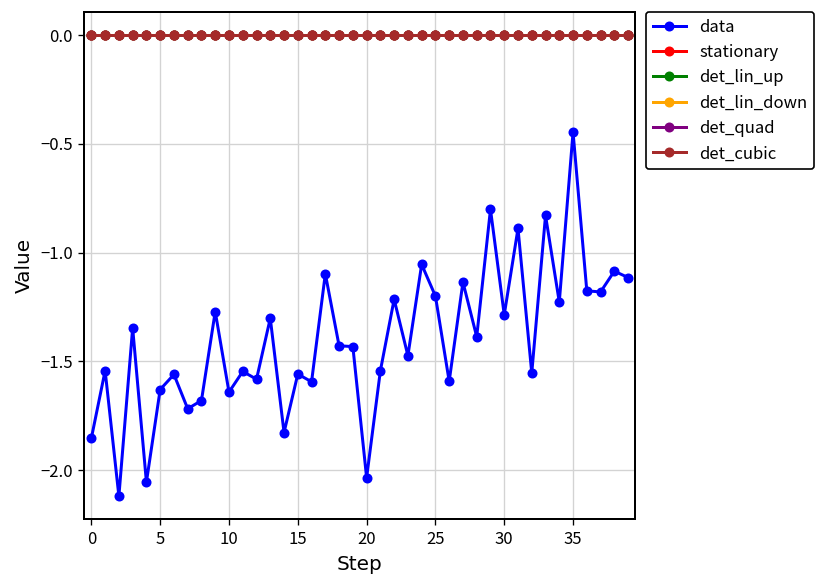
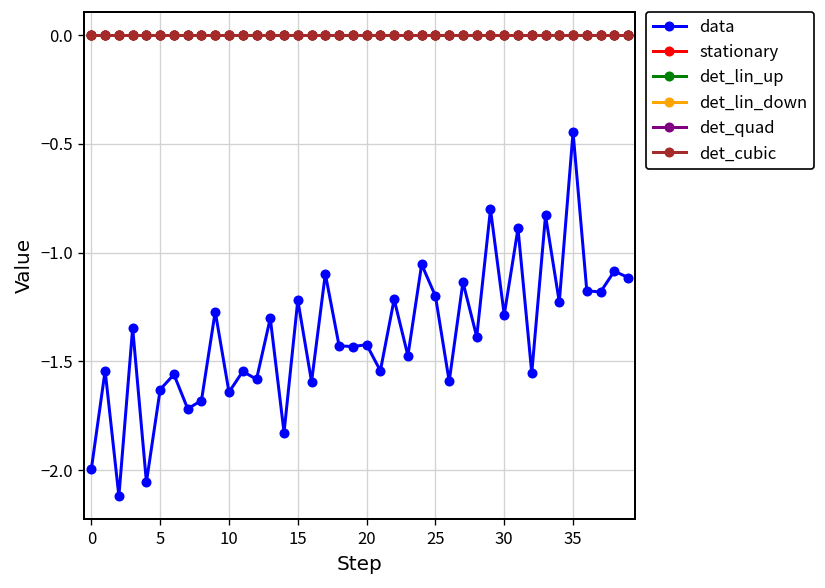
  {
    "data": {
-     "0": -1.85,
+     "0": -1.99,
      "5": -1.63,
      "10": -1.64,
-     "15": -1.56,
-     "20": -2.03,
+     "15": -1.22,
+     "20": -1.42,
      "25": -1.20,
      "30": -1.29,
      "35": -0.45
    },
    "det_cubic": {
      "0": 0.00,
      "5": 0.00,
      "10": 0.00,
      "15": 0.00,
      "20": 0.00,
      "25": 0.00,
      "30": 0.00,
      "35": 0.00
    }
  }
